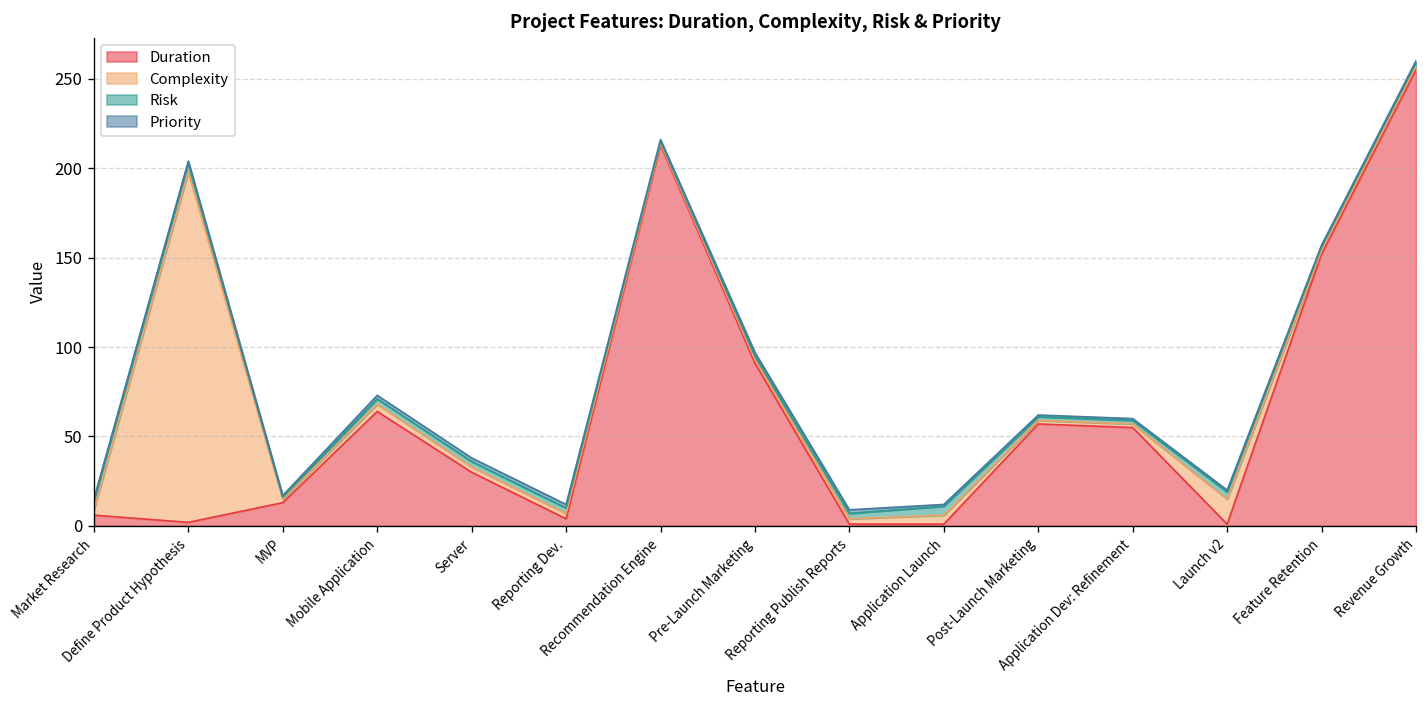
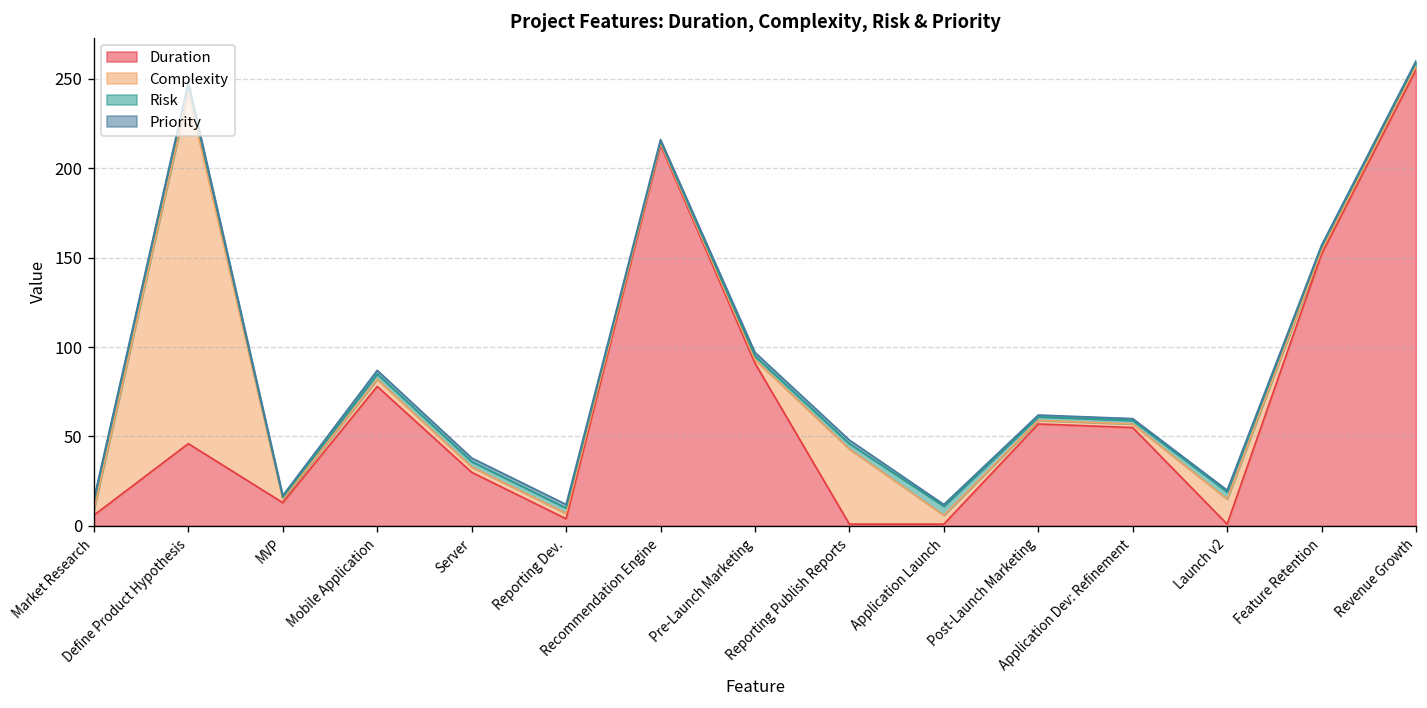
  {
    "Duration": {
      "Market Research": 6,
-     "Define Product Hypothesis": 2,
+     "Define Product Hypothesis": 46,
      "MVP": 13,
-     "Mobile Application": 64,
+     "Mobile Application": 78,
      "Server": 30,
      "Reporting Dev.": 4,
      "Pre-Launch Marketing": 91,
      "Reporting Publish Reports": 1,
      "Application Launch": 1,
      "Post-Launch Marketing": 57,
      "Application Dev: Refinement": 55,
      "Launch v2": 1,
      "Feature Retention": 152,
      "Revenue Growth": 255
    },
    "Complexity": {
      "Market Research": 3,
      "Mobile Application": 4,
      "Server": 3,
      "Reporting Dev.": 3,
      "Pre-Launch Marketing": 2,
-     "Reporting Publish Reports": 3,
+     "Reporting Publish Reports": 42,
      "Application Launch": 5,
      "Post-Launch Marketing": 2,
      "Application Dev: Refinement": 2,
      "Launch v2": 14,
      "Feature Retention": 2,
      "Revenue Growth": 2
    }
  }
